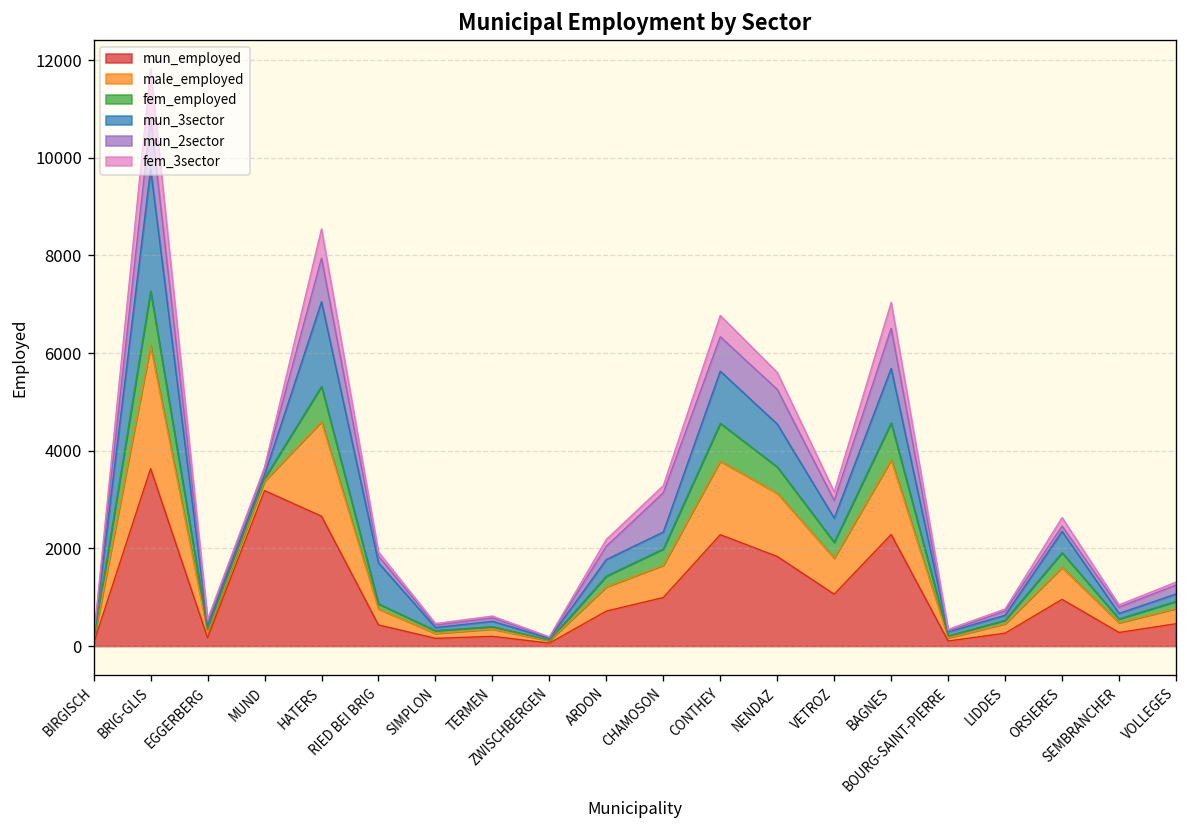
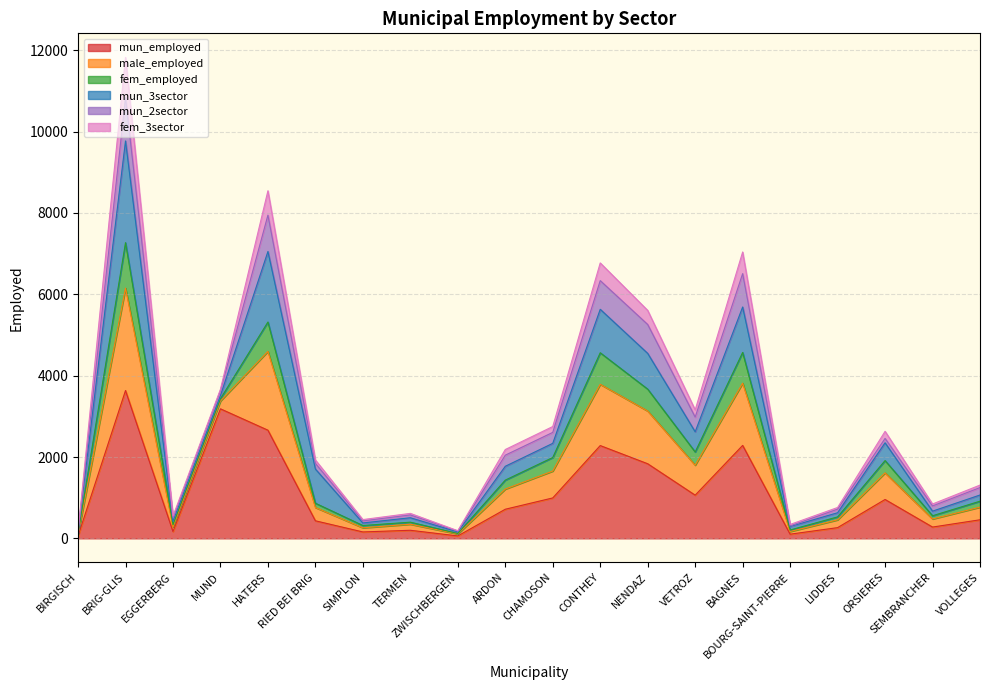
  {
    "mun_employed": {
      "BRIG-GLIS": 3600,
      "EGGERBERG": 200,
      "MUND": 3200,
      "HATERS": 2700,
      "RIED BEI BRIG": 400,
      "SIMPLON": 200,
      "TERMEN": 200,
      "ARDON": 700,
      "CHAMOSON": 1000,
      "CONTHEY": 2300,
      "NENDAZ": 1800,
      "VETROZ": 1100,
      "BAGNES": 2300,
      "BOURG-SAINT-PIERRE": 100,
      "LIDDES": 300,
      "ORSIERES": 1000,
      "SEMBRANCHER": 300,
      "VOLLEGES": 500
    },
    "male_employed": {
      "BRIG-GLIS": 2500,
      "HATERS": 1900,
      "RIED BEI BRIG": 300,
      "ARDON": 500,
      "CHAMOSON": 700,
      "CONTHEY": 1500,
      "NENDAZ": 1300,
      "VETROZ": 700,
      "BAGNES": 1500,
      "LIDDES": 200,
      "ORSIERES": 700,
      "SEMBRANCHER": 200,
      "VOLLEGES": 300
    },
    "fem_employed": {
      "BRIG-GLIS": 1100,
      "HATERS": 700,
      "RIED BEI BRIG": 100,
      "ARDON": 200,
      "CHAMOSON": 300,
      "CONTHEY": 800,
      "NENDAZ": 500,
      "VETROZ": 300,
      "BAGNES": 800,
      "LIDDES": 100,
      "ORSIERES": 300,
      "SEMBRANCHER": 100,
      "VOLLEGES": 100
    },
    "mun_3sector": {
      "BRIG-GLIS": 2500,
      "EGGERBERG": 100,
      "MUND": 100,
      "HATERS": 1700,
      "RIED BEI BRIG": 800,
      "TERMEN": 100,
      "ARDON": 300,
      "CHAMOSON": 300,
      "CONTHEY": 1100,
      "NENDAZ": 900,
      "VETROZ": 500,
      "BAGNES": 1100,
      "LIDDES": 100,
      "ORSIERES": 400,
      "SEMBRANCHER": 100,
      "VOLLEGES": 200
    },
    "mun_2sector": {
      "HATERS": 900,
      "RIED BEI BRIG": 100,
      "ARDON": 300,
-     "CHAMOSON": 800,
+     "CHAMOSON": 300,
      "CONTHEY": 700,
      "NENDAZ": 700,
      "VETROZ": 400,
      "BAGNES": 800,
      "ORSIERES": 100
    },
    "fem_3sector": {
      "HATERS": 600,
      "RIED BEI BRIG": 100,
      "ARDON": 100,
      "CHAMOSON": 100,
      "CONTHEY": 400,
      "NENDAZ": 300,
      "VETROZ": 200,
      "BAGNES": 500,
      "ORSIERES": 200
    }
  }
